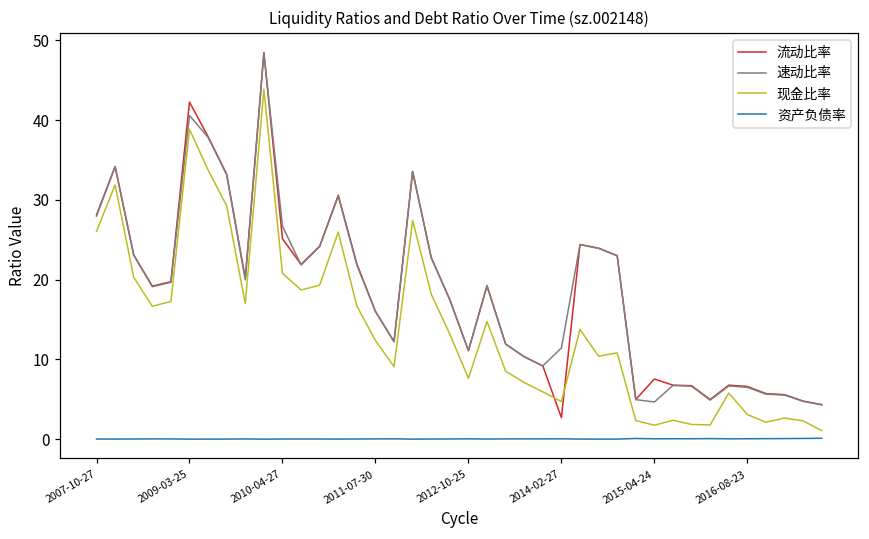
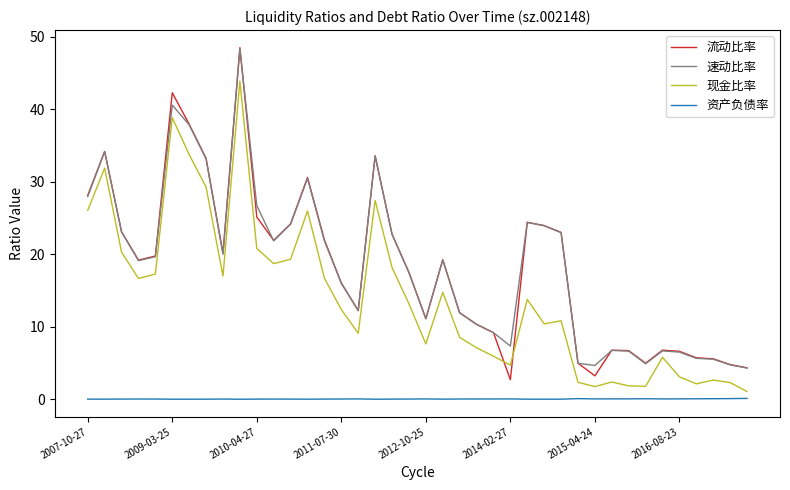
  {
    "流动比率": {
      "2009-03-25": 42,
      "2010-04-27": 25,
      "2014-02-27": 3,
-     "2015-04-24": 8
+     "2015-04-24": 3
    },
    "速动比率": {
      "2009-03-25": 41,
      "2010-04-27": 27,
-     "2014-02-27": 11,
+     "2014-02-27": 7,
      "2015-04-24": 5
    },
    "现金比率": {
      "2007-10-27": 26,
      "2009-03-25": 39,
      "2010-04-27": 21,
      "2011-07-30": 12,
      "2012-10-25": 8,
      "2014-02-27": 5,
      "2015-04-24": 2,
      "2016-08-23": 3
    },
    "资产负债率": {
      "2007-10-27": 0,
      "2009-03-25": 0,
      "2010-04-27": 0,
      "2011-07-30": 0,
      "2012-10-25": 0,
      "2014-02-27": 0,
      "2015-04-24": 0,
      "2016-08-23": 0
    }
  }
